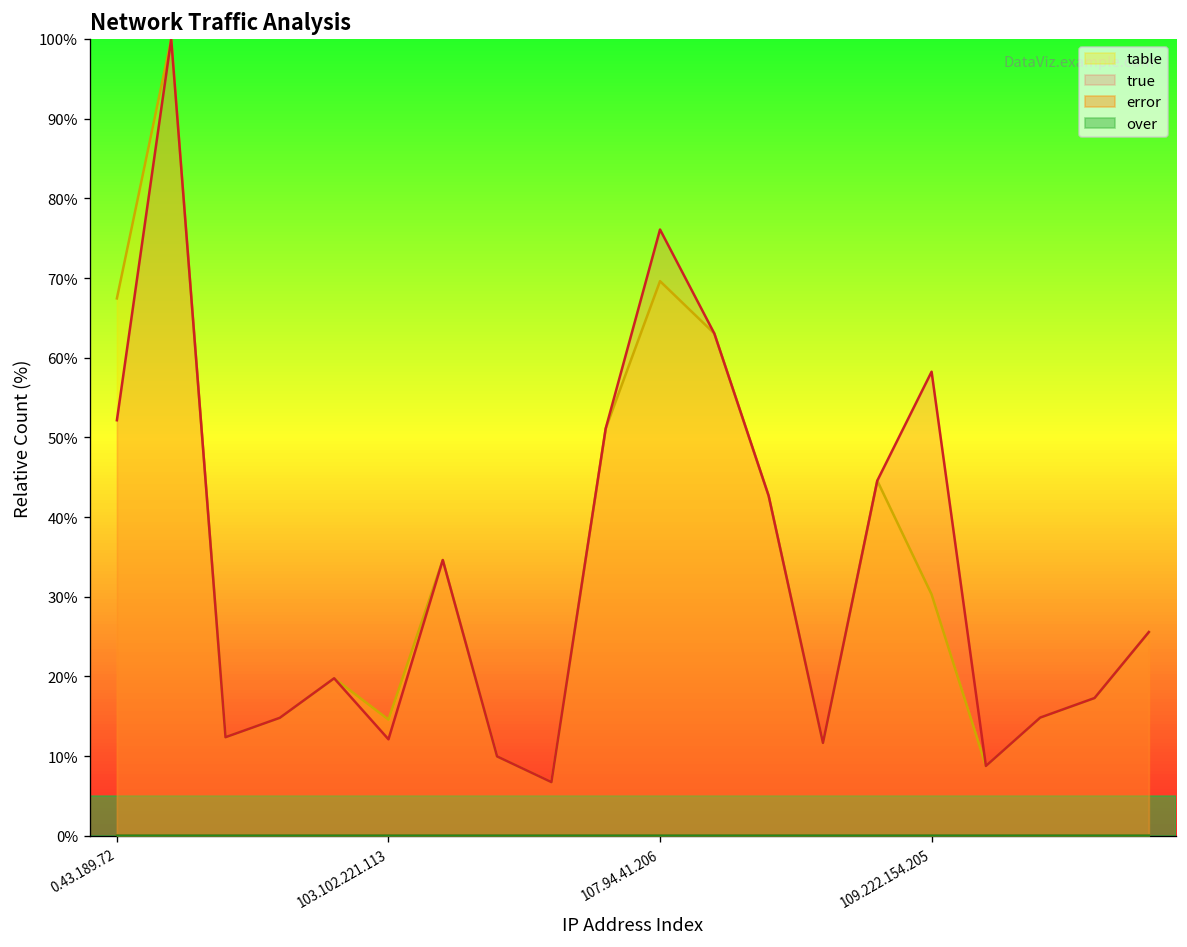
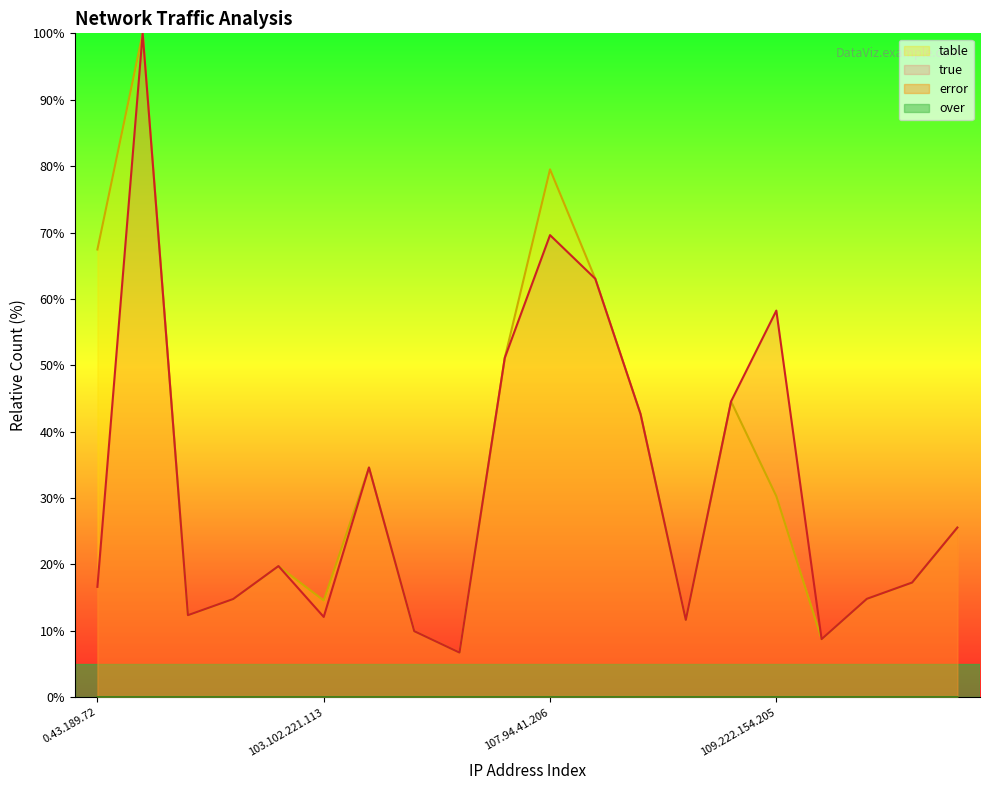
  {
    "table": {
      "0.43.189.72": "67%",
      "103.102.221.113": "15%",
-     "107.94.41.206": "70%",
+     "107.94.41.206": "80%",
      "109.222.154.205": "30%"
    },
    "true": {
-     "0.43.189.72": "52%",
+     "0.43.189.72": "17%",
      "103.102.221.113": "12%",
-     "107.94.41.206": "76%",
+     "107.94.41.206": "70%",
      "109.222.154.205": "58%"
    }
  }
